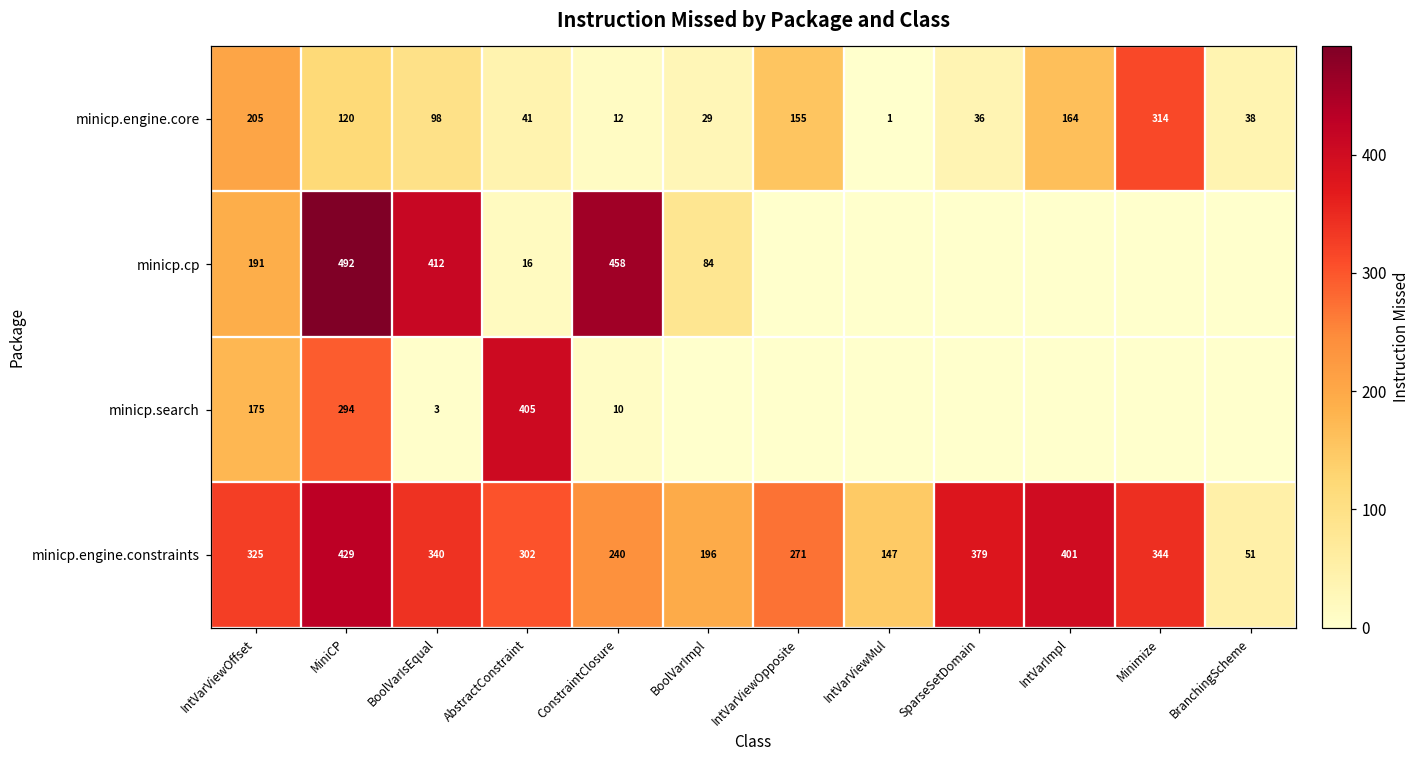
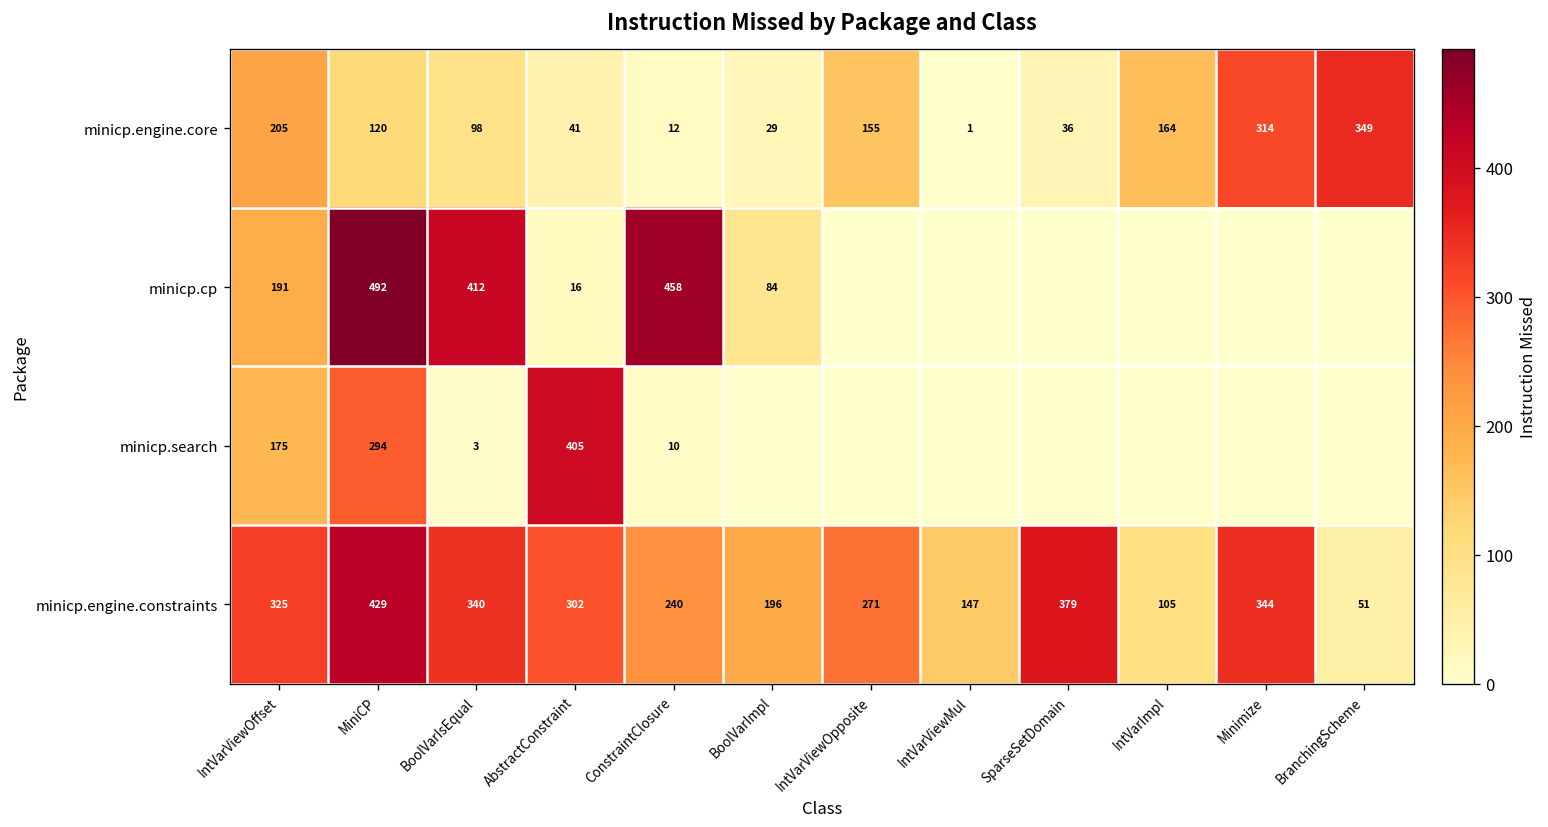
  {
    "minicp.engine.core": {
      "IntVarViewOffset": 205,
      "MiniCP": 120,
      "BoolVarIsEqual": 98,
      "AbstractConstraint": 41,
      "ConstraintClosure": 12,
      "BoolVarImpl": 29,
      "IntVarViewOpposite": 155,
      "IntVarViewMul": 1,
      "SparseSetDomain": 36,
      "IntVarImpl": 164,
      "Minimize": 314,
-     "BranchingScheme": 38
+     "BranchingScheme": 349
    },
    "minicp.cp": {
      "IntVarViewOffset": 191,
      "MiniCP": 492,
      "BoolVarIsEqual": 412,
      "AbstractConstraint": 16,
      "ConstraintClosure": 458,
      "BoolVarImpl": 84
    },
    "minicp.search": {
      "IntVarViewOffset": 175,
      "MiniCP": 294,
      "BoolVarIsEqual": 3,
      "AbstractConstraint": 405,
      "ConstraintClosure": 10
    },
    "minicp.engine.constraints": {
      "IntVarViewOffset": 325,
      "MiniCP": 429,
      "BoolVarIsEqual": 340,
      "AbstractConstraint": 302,
      "ConstraintClosure": 240,
      "BoolVarImpl": 196,
      "IntVarViewOpposite": 271,
      "IntVarViewMul": 147,
      "SparseSetDomain": 379,
-     "IntVarImpl": 401,
+     "IntVarImpl": 105,
      "Minimize": 344,
      "BranchingScheme": 51
    }
  }
